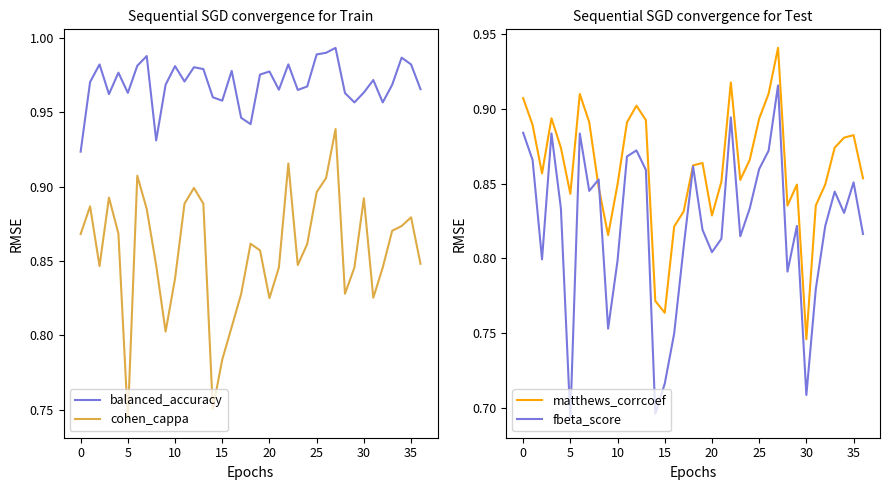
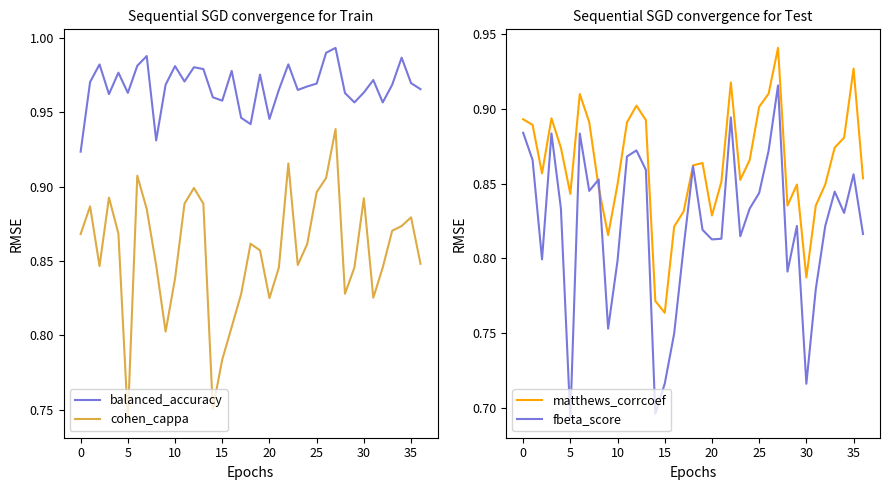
  {
    "Sequential SGD convergence for Train": {
      "balanced_accuracy": {
        "0": 0.924,
        "5": 0.963,
        "10": 0.981,
        "15": 0.958,
-       "20": 0.977,
-       "25": 0.989,
+       "20": 0.946,
+       "25": 0.969,
        "30": 0.963,
-       "35": 0.982
+       "35": 0.970
      },
      "cohen_cappa": {
        "0": 0.868,
        "10": 0.838,
        "15": 0.784,
        "20": 0.825,
        "25": 0.896,
        "30": 0.892,
        "35": 0.879
      }
    },
    "Sequential SGD convergence for Test": {
      "matthews_corrcoef": {
-       "0": 0.907,
+       "0": 0.893,
        "5": 0.843,
        "10": 0.849,
        "15": 0.764,
        "20": 0.829,
-       "25": 0.893,
-       "30": 0.746,
-       "35": 0.882
+       "25": 0.901,
+       "30": 0.787,
+       "35": 0.927
      },
      "fbeta_score": {
        "0": 0.884,
        "10": 0.799,
        "15": 0.716,
-       "20": 0.804,
-       "25": 0.860,
-       "30": 0.709,
-       "35": 0.851
+       "20": 0.813,
+       "25": 0.844,
+       "30": 0.716,
+       "35": 0.856
      }
    }
  }
